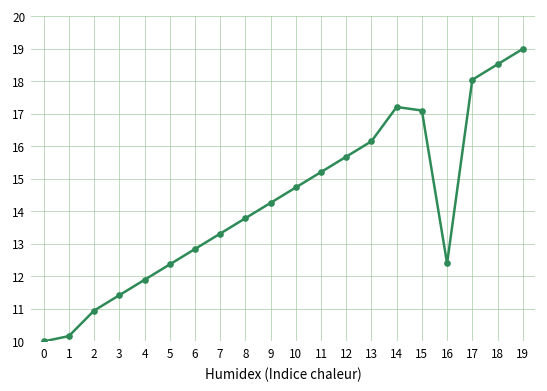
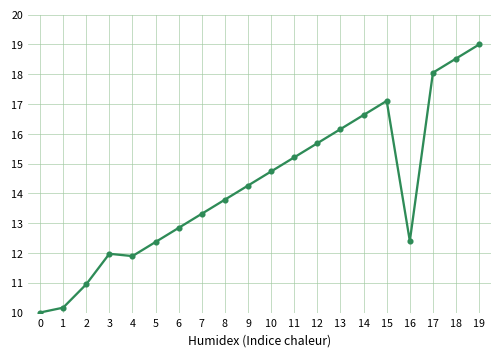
  {
    "0": 10.0,
    "1": 10.2,
    "2": 10.9,
-   "3": 11.4,
+   "3": 12.0,
    "4": 11.9,
    "5": 12.4,
    "6": 12.8,
    "7": 13.3,
    "8": 13.8,
    "9": 14.3,
    "10": 14.7,
    "11": 15.2,
    "12": 15.7,
    "13": 16.2,
-   "14": 17.2,
+   "14": 16.6,
    "15": 17.1,
    "16": 12.4,
    "17": 18.1,
    "18": 18.5,
    "19": 19.0
  }
